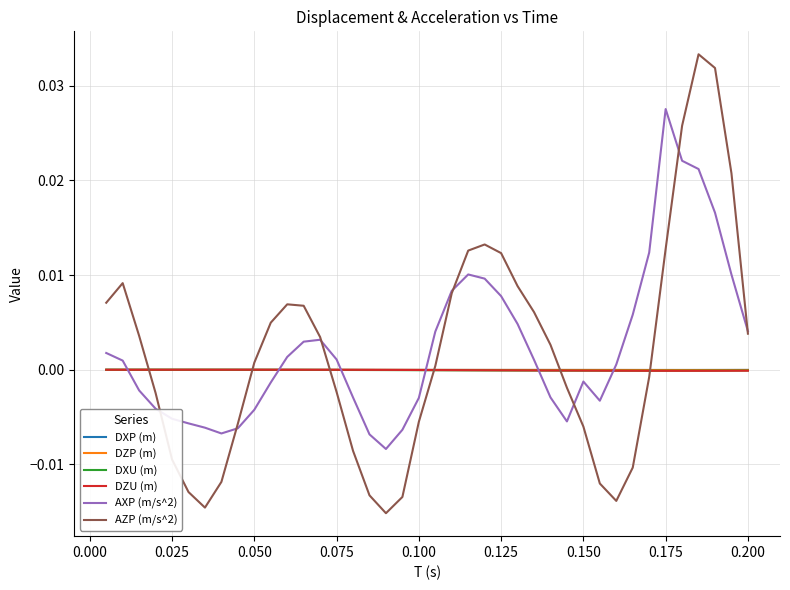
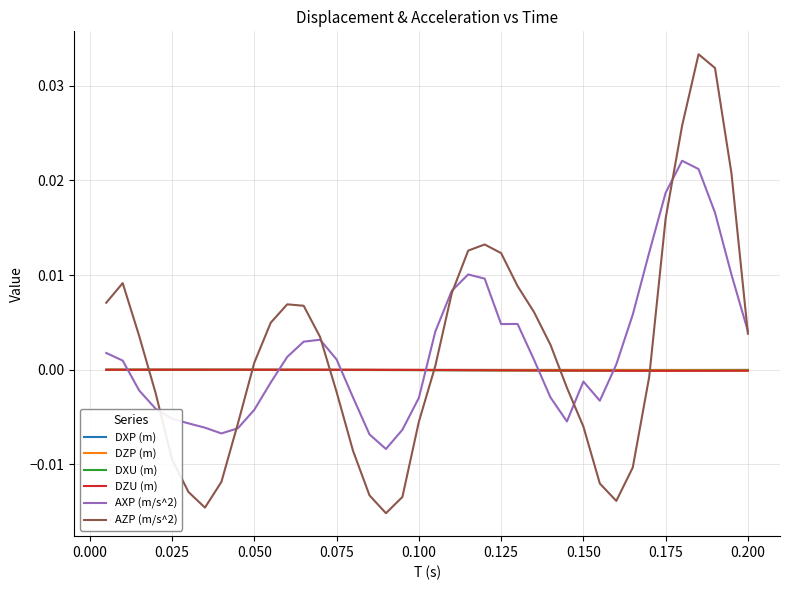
  {
    "AXP (m/s^2)": {
      "0.050": -0.004,
      "0.075": 0.001,
      "0.100": -0.003,
-     "0.125": 0.008,
+     "0.125": 0.005,
      "0.150": -0.001,
-     "0.175": 0.028
+     "0.175": 0.019
    },
    "AZP (m/s^2)": {
      "0.050": 0.001,
      "0.075": -0.002,
      "0.100": -0.005,
      "0.125": 0.012,
      "0.150": -0.006,
-     "0.175": 0.013
+     "0.175": 0.016
    }
  }
